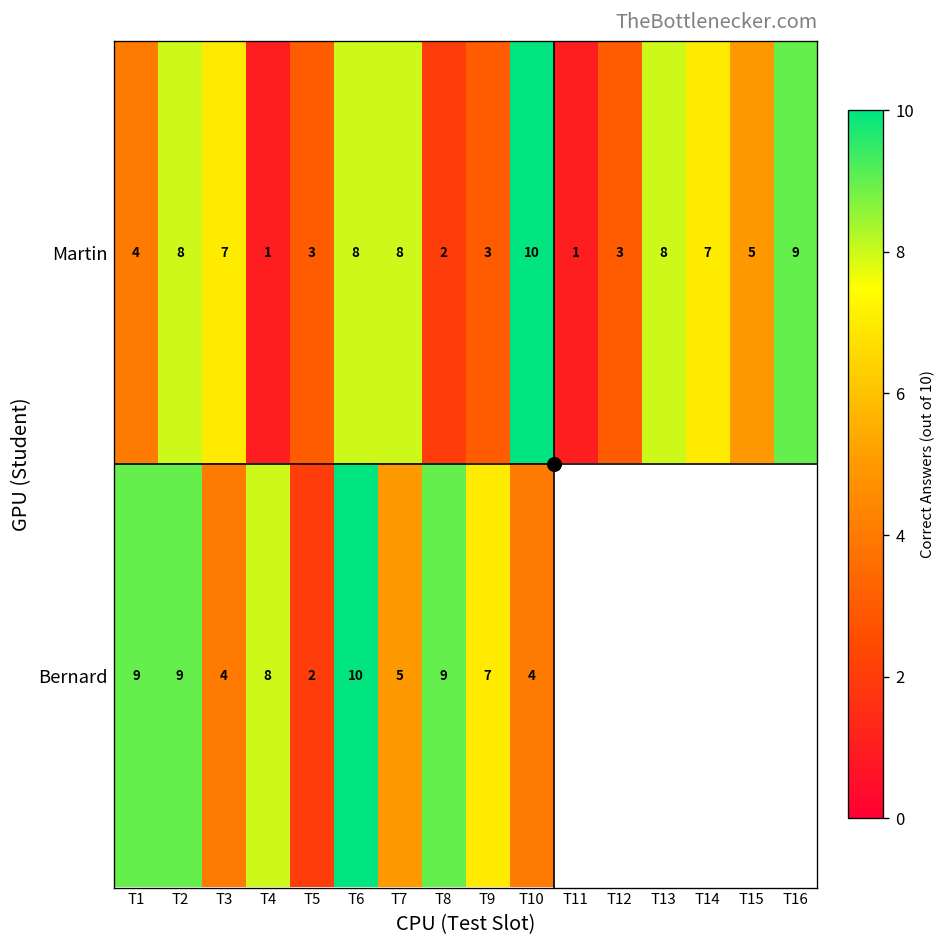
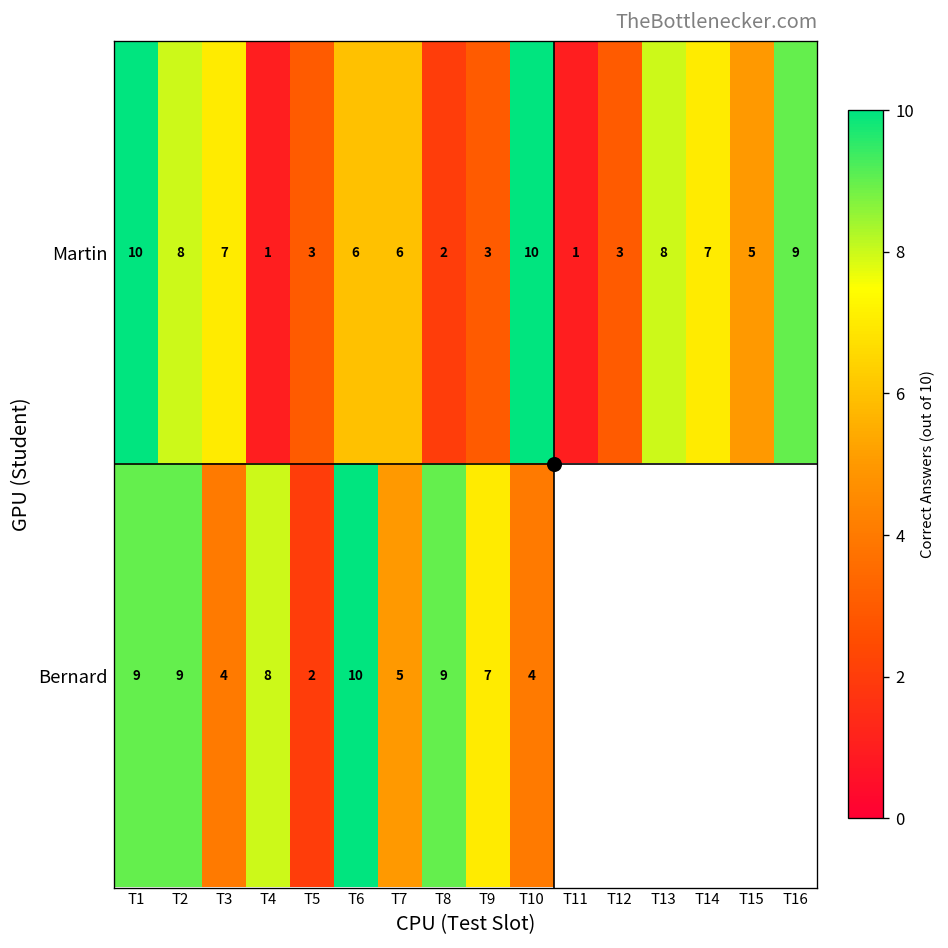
  {
    "Martin": {
-     "T1": 4,
+     "T1": 10,
      "T2": 8,
      "T3": 7,
      "T4": 1,
      "T5": 3,
-     "T6": 8,
-     "T7": 8,
+     "T6": 6,
+     "T7": 6,
      "T8": 2,
      "T9": 3,
      "T10": 10,
      "T11": 1,
      "T12": 3,
      "T13": 8,
      "T14": 7,
      "T15": 5,
      "T16": 9
    },
    "Bernard": {
      "T1": 9,
      "T2": 9,
      "T3": 4,
      "T4": 8,
      "T5": 2,
      "T6": 10,
      "T7": 5,
      "T8": 9,
      "T9": 7,
      "T10": 4
    }
  }
